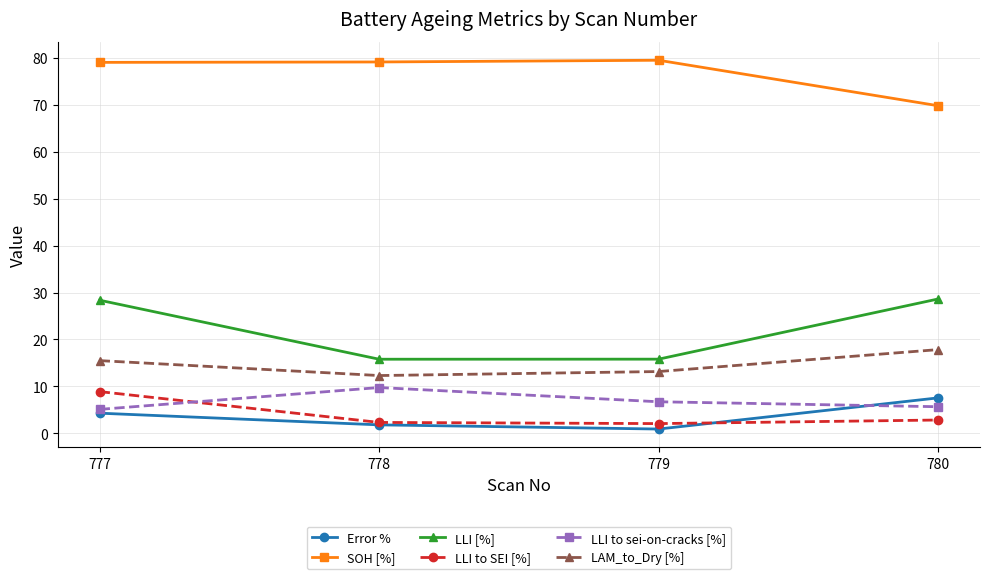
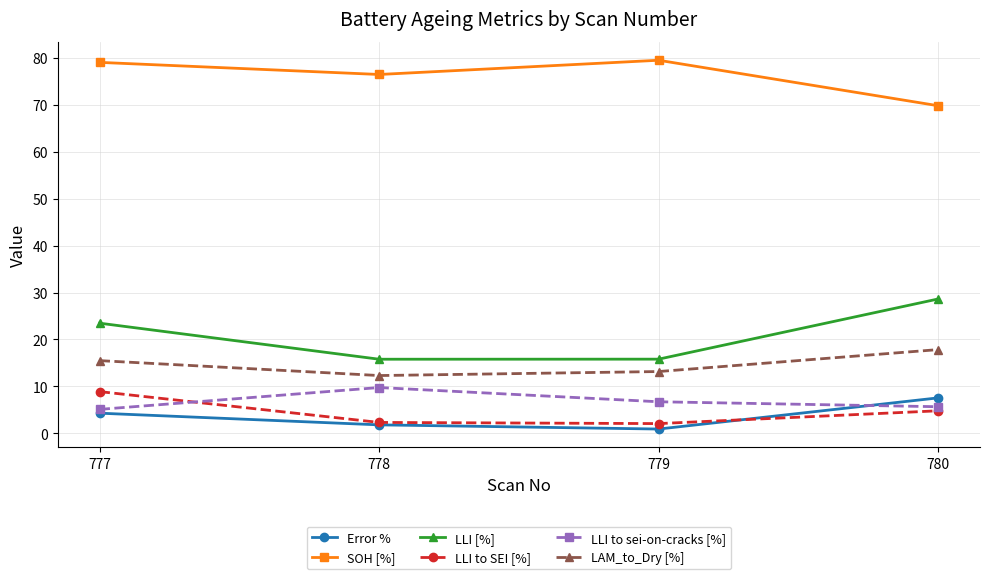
  {
    "Error %": {
      "777": 4,
      "779": 1,
      "780": 8
    },
    "SOH [%]": {
      "777": 79,
-     "778": 79,
+     "778": 76,
      "779": 79,
      "780": 70
    },
    "LLI [%]": {
-     "777": 28,
+     "777": 23,
      "778": 16,
      "779": 16,
      "780": 29
    },
    "LLI to SEI [%]": {
      "777": 9,
      "779": 2,
-     "780": 3
+     "780": 5
    },
    "LLI to sei-on-cracks [%]": {
      "777": 5,
      "778": 10,
      "779": 7,
      "780": 6
    },
    "LAM_to_Dry [%]": {
      "777": 15,
      "778": 12,
      "779": 13,
      "780": 18
    }
  }
